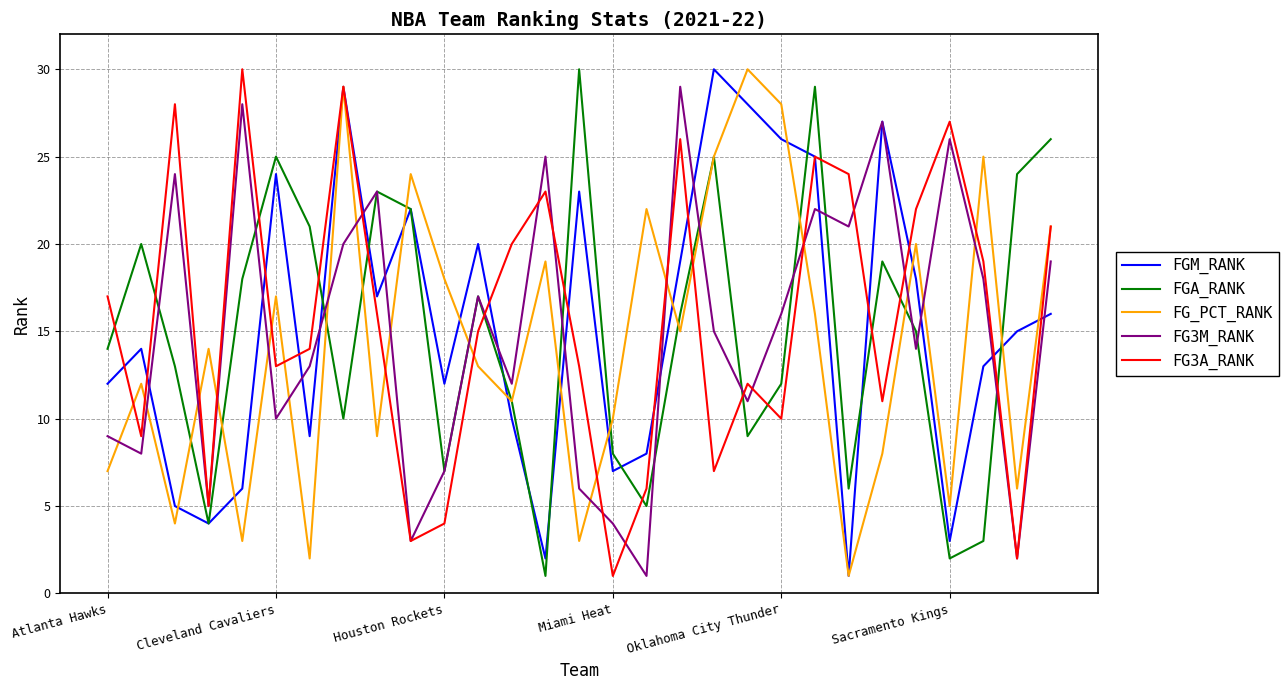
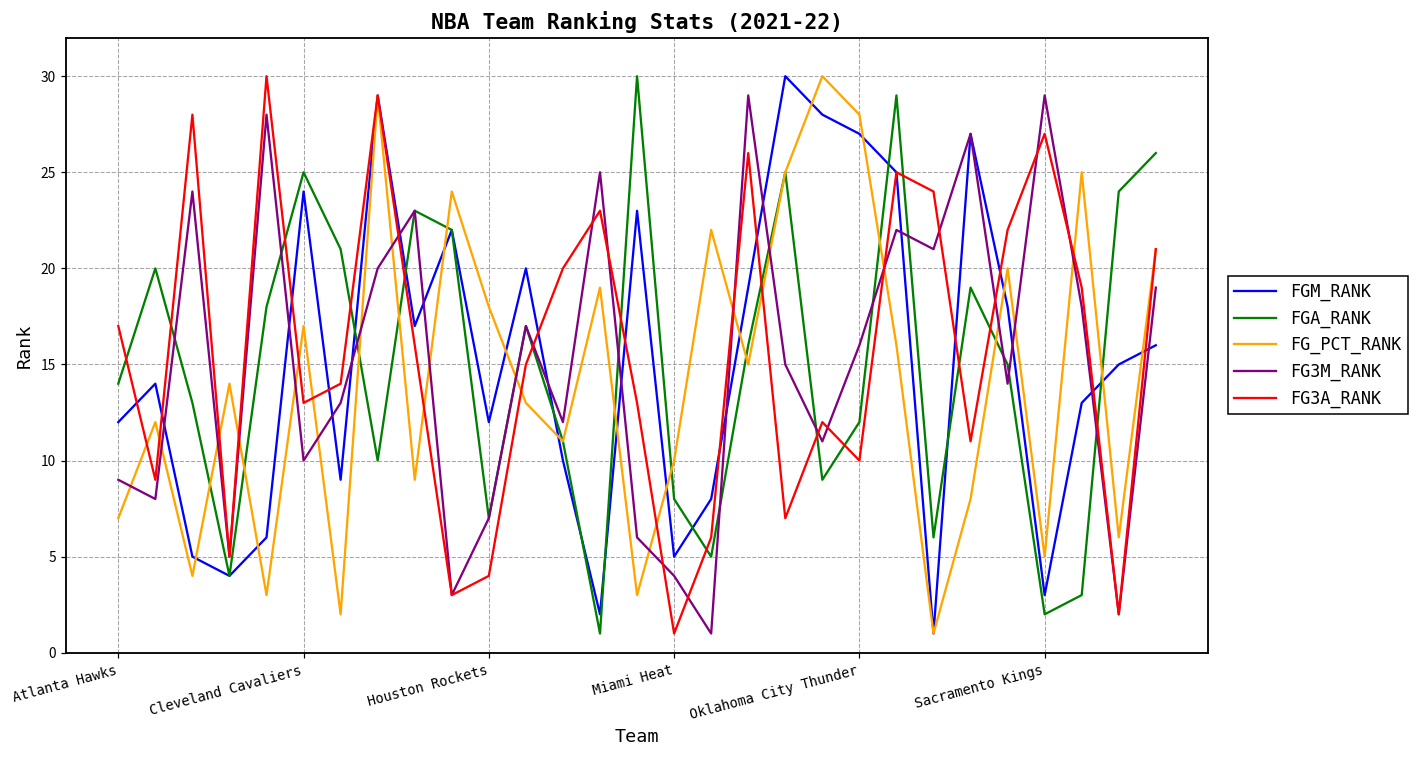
  {
    "FGM_RANK": {
      "Atlanta Hawks": 12,
      "Cleveland Cavaliers": 24,
      "Houston Rockets": 12,
-     "Miami Heat": 7,
-     "Oklahoma City Thunder": 26,
+     "Miami Heat": 5,
+     "Oklahoma City Thunder": 27,
      "Sacramento Kings": 3
    },
    "FGA_RANK": {
      "Atlanta Hawks": 14,
      "Cleveland Cavaliers": 25,
      "Miami Heat": 8,
      "Oklahoma City Thunder": 12,
      "Sacramento Kings": 2
    },
    "FG_PCT_RANK": {
      "Atlanta Hawks": 7,
      "Cleveland Cavaliers": 17,
      "Houston Rockets": 18,
      "Miami Heat": 10,
      "Oklahoma City Thunder": 28,
      "Sacramento Kings": 5
    },
    "FG3M_RANK": {
      "Atlanta Hawks": 9,
      "Cleveland Cavaliers": 10,
      "Miami Heat": 4,
      "Oklahoma City Thunder": 16,
-     "Sacramento Kings": 26
+     "Sacramento Kings": 29
    },
    "FG3A_RANK": {
      "Atlanta Hawks": 17,
      "Cleveland Cavaliers": 13,
      "Houston Rockets": 4,
      "Miami Heat": 1,
      "Oklahoma City Thunder": 10,
      "Sacramento Kings": 27
    }
  }
